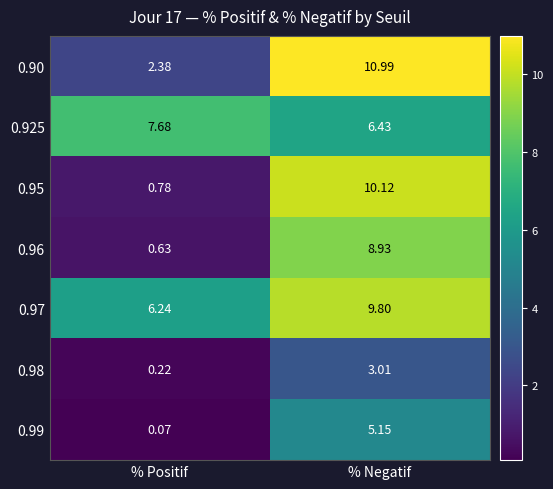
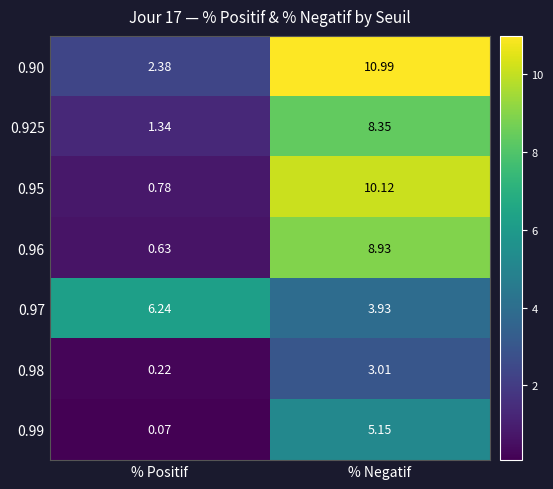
  {
    "0.90": {
      "% Positif": 2.38,
      "% Negatif": 10.99
    },
    "0.925": {
-     "% Positif": 7.68,
-     "% Negatif": 6.43
+     "% Positif": 1.34,
+     "% Negatif": 8.35
    },
    "0.95": {
      "% Positif": 0.78,
      "% Negatif": 10.12
    },
    "0.96": {
      "% Positif": 0.63,
      "% Negatif": 8.93
    },
    "0.97": {
      "% Positif": 6.24,
-     "% Negatif": 9.80
+     "% Negatif": 3.93
    },
    "0.98": {
      "% Positif": 0.22,
      "% Negatif": 3.01
    },
    "0.99": {
      "% Positif": 0.07,
      "% Negatif": 5.15
    }
  }
